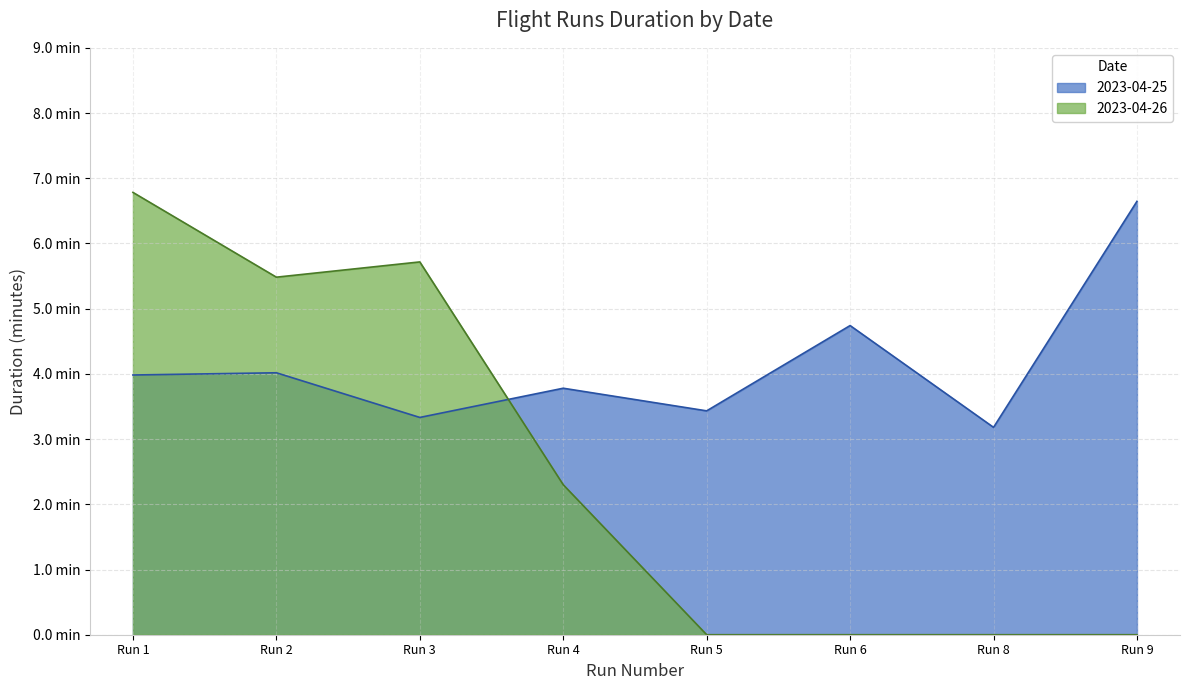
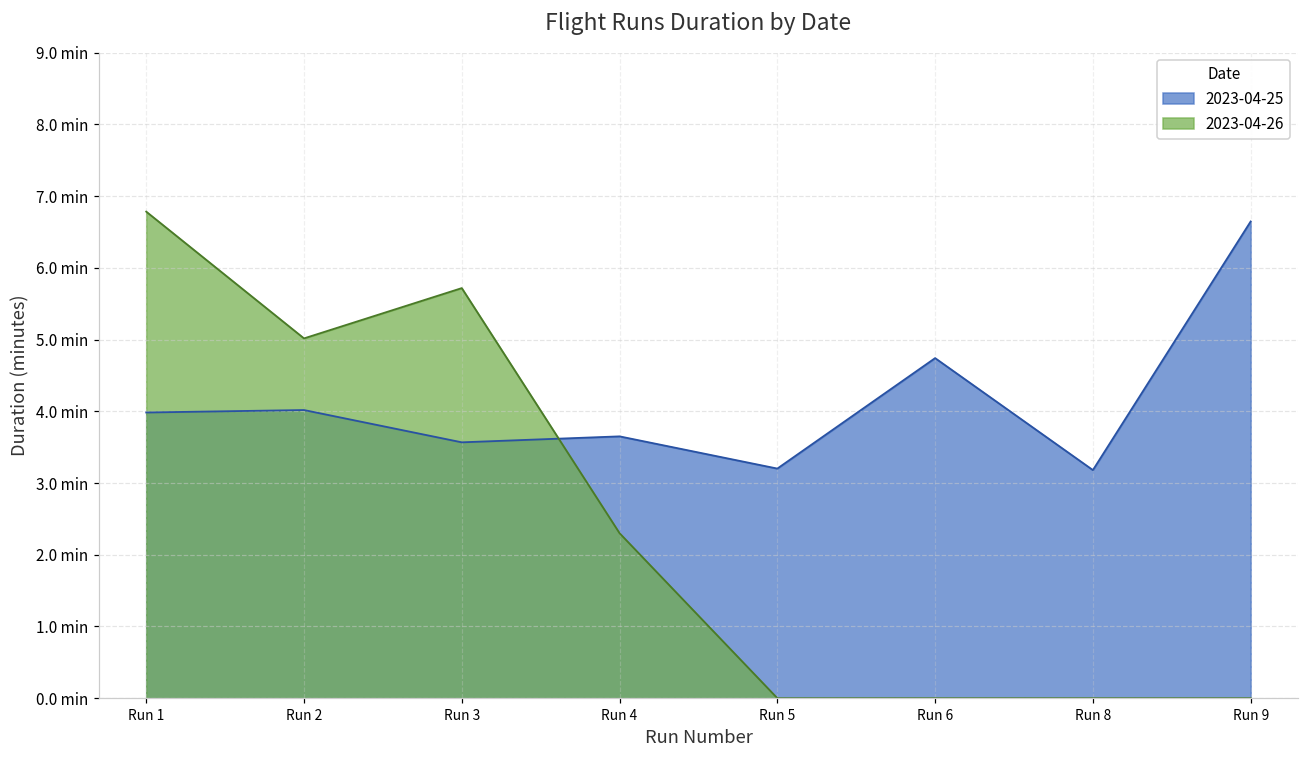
  {
    "2023-04-25": {
      "Run 1": "4.0 min",
      "Run 2": "4.0 min",
-     "Run 3": "3.3 min",
-     "Run 4": "3.8 min",
-     "Run 5": "3.4 min",
+     "Run 3": "3.6 min",
+     "Run 4": "3.7 min",
+     "Run 5": "3.2 min",
      "Run 6": "4.7 min",
      "Run 8": "3.2 min",
      "Run 9": "6.6 min"
    },
    "2023-04-26": {
      "Run 1": "6.8 min",
-     "Run 2": "5.5 min",
+     "Run 2": "5.0 min",
      "Run 3": "5.7 min",
      "Run 4": "2.3 min",
      "Run 5": "0.0 min",
      "Run 6": "0.0 min",
      "Run 8": "0.0 min",
      "Run 9": "0.0 min"
    }
  }
